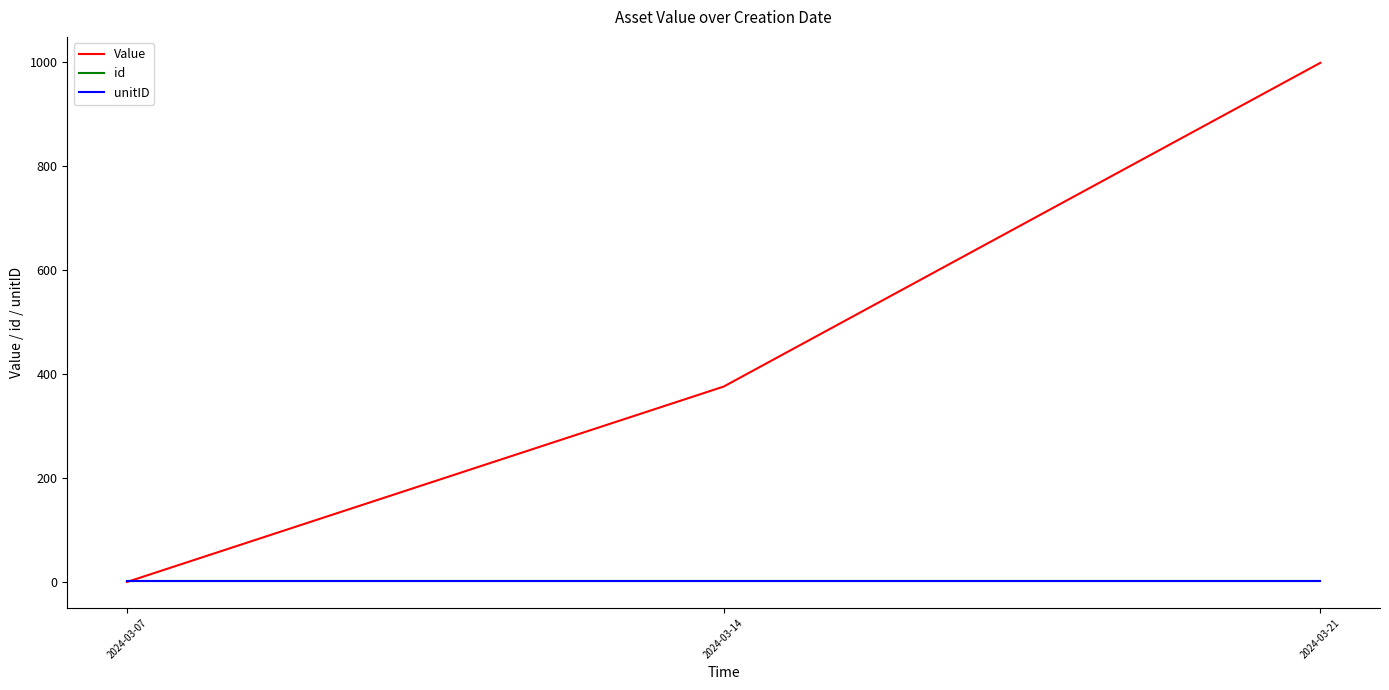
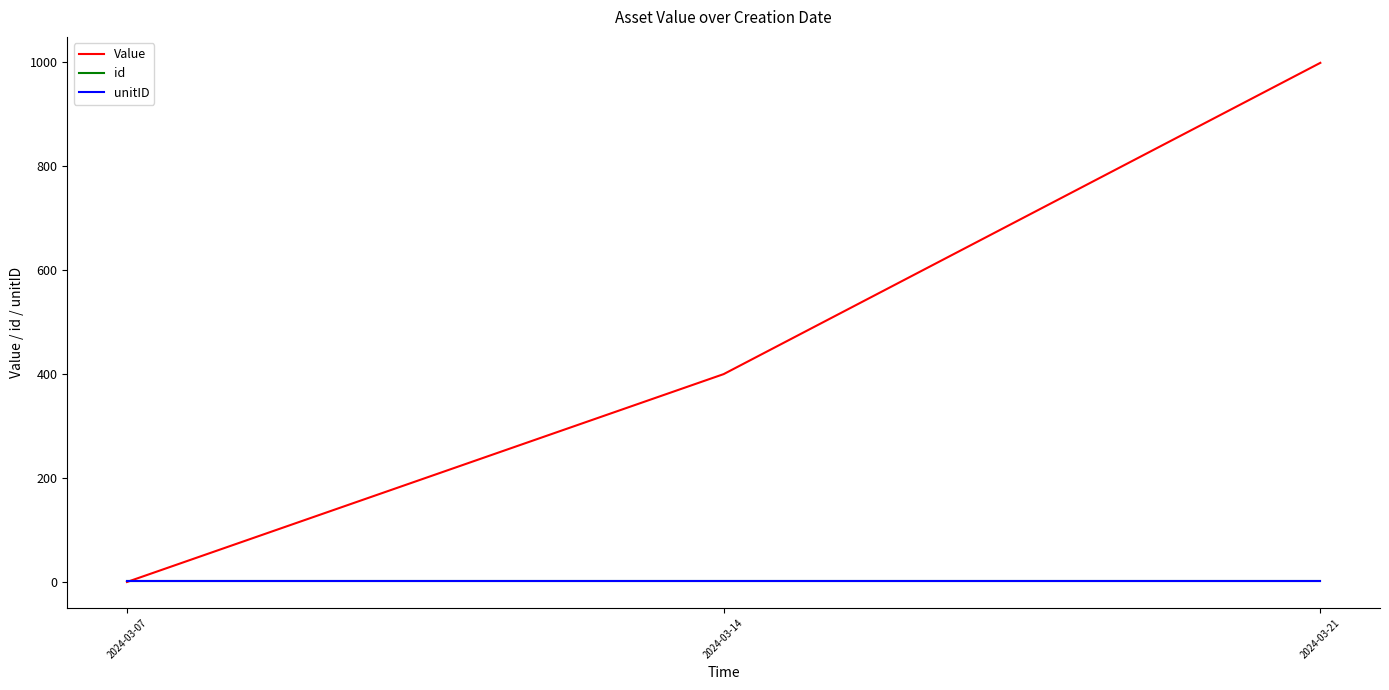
  {
    "Value": {
-     "2024-03-14": 380,
+     "2024-03-14": 400,
      "2024-03-21": 1000
    },
    "unitID": {
      "2024-03-14": 0,
      "2024-03-21": 0
    }
  }
